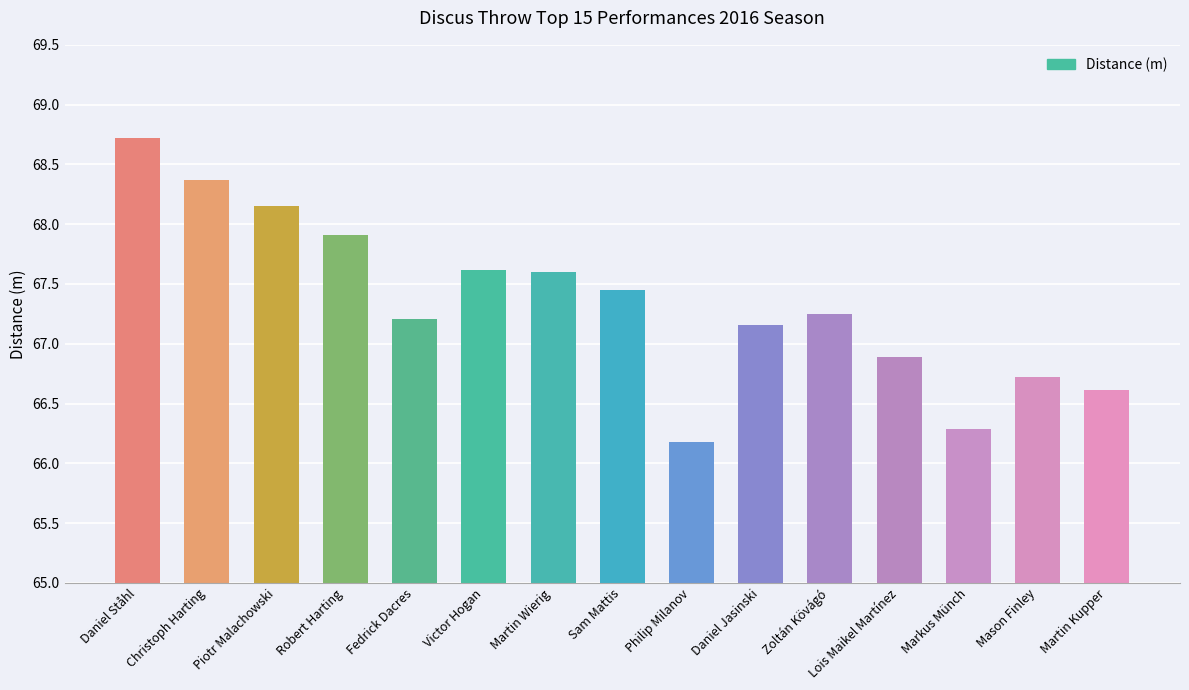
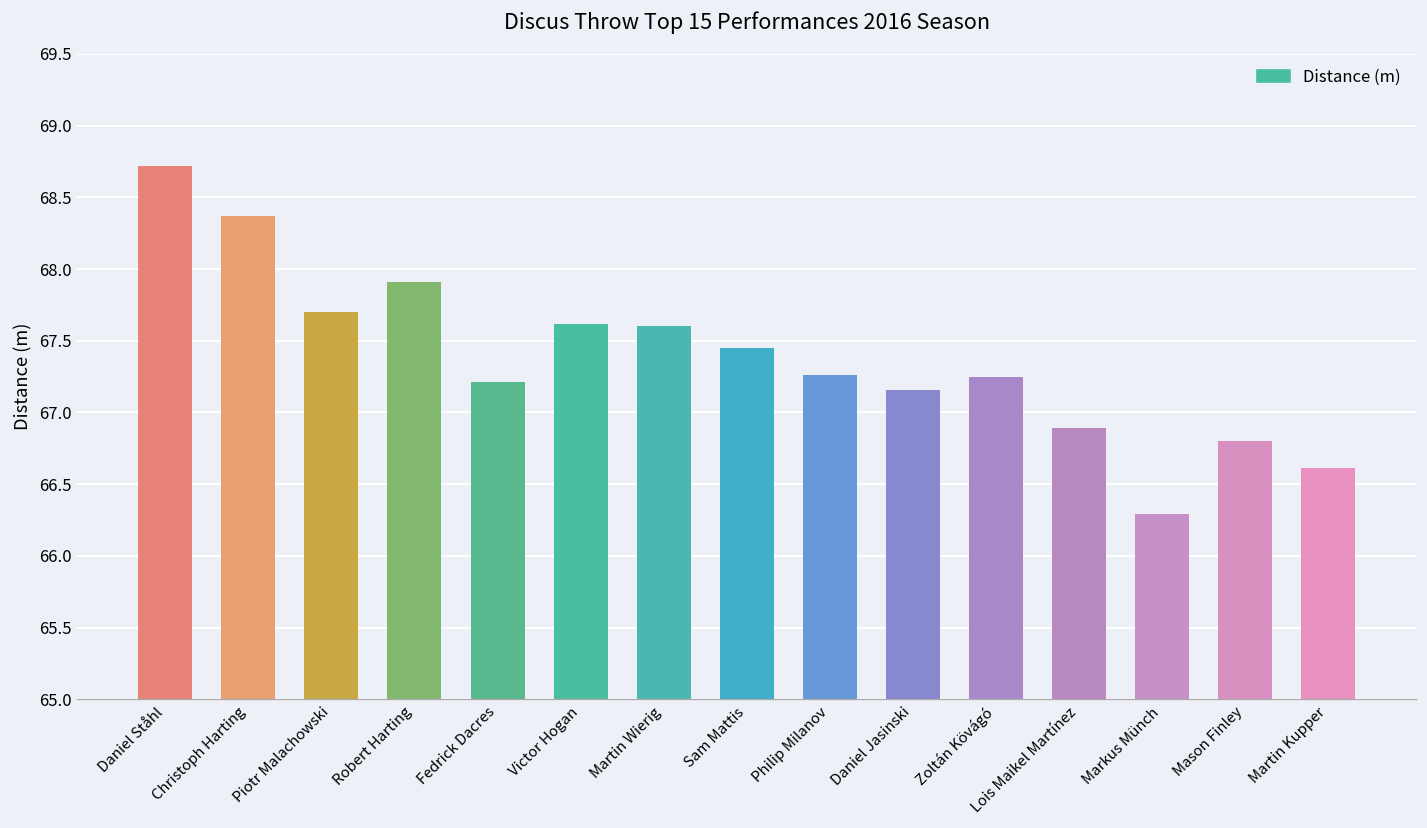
  {
    "Daniel Ståhl": 68.72,
    "Christoph Harting": 68.37,
-   "Piotr Malachowski": 68.15,
+   "Piotr Malachowski": 67.70,
    "Robert Harting": 67.91,
    "Fedrick Dacres": 67.21,
    "Victor Hogan": 67.62,
    "Martin Wierig": 67.60,
    "Sam Mattis": 67.45,
-   "Philip Milanov": 66.18,
+   "Philip Milanov": 67.26,
    "Daniel Jasinski": 67.16,
    "Zoltán Kövágó": 67.25,
    "Lois Maikel Martínez": 66.89,
    "Markus Münch": 66.29,
-   "Mason Finley": 66.72,
+   "Mason Finley": 66.80,
    "Martin Kupper": 66.61
  }
